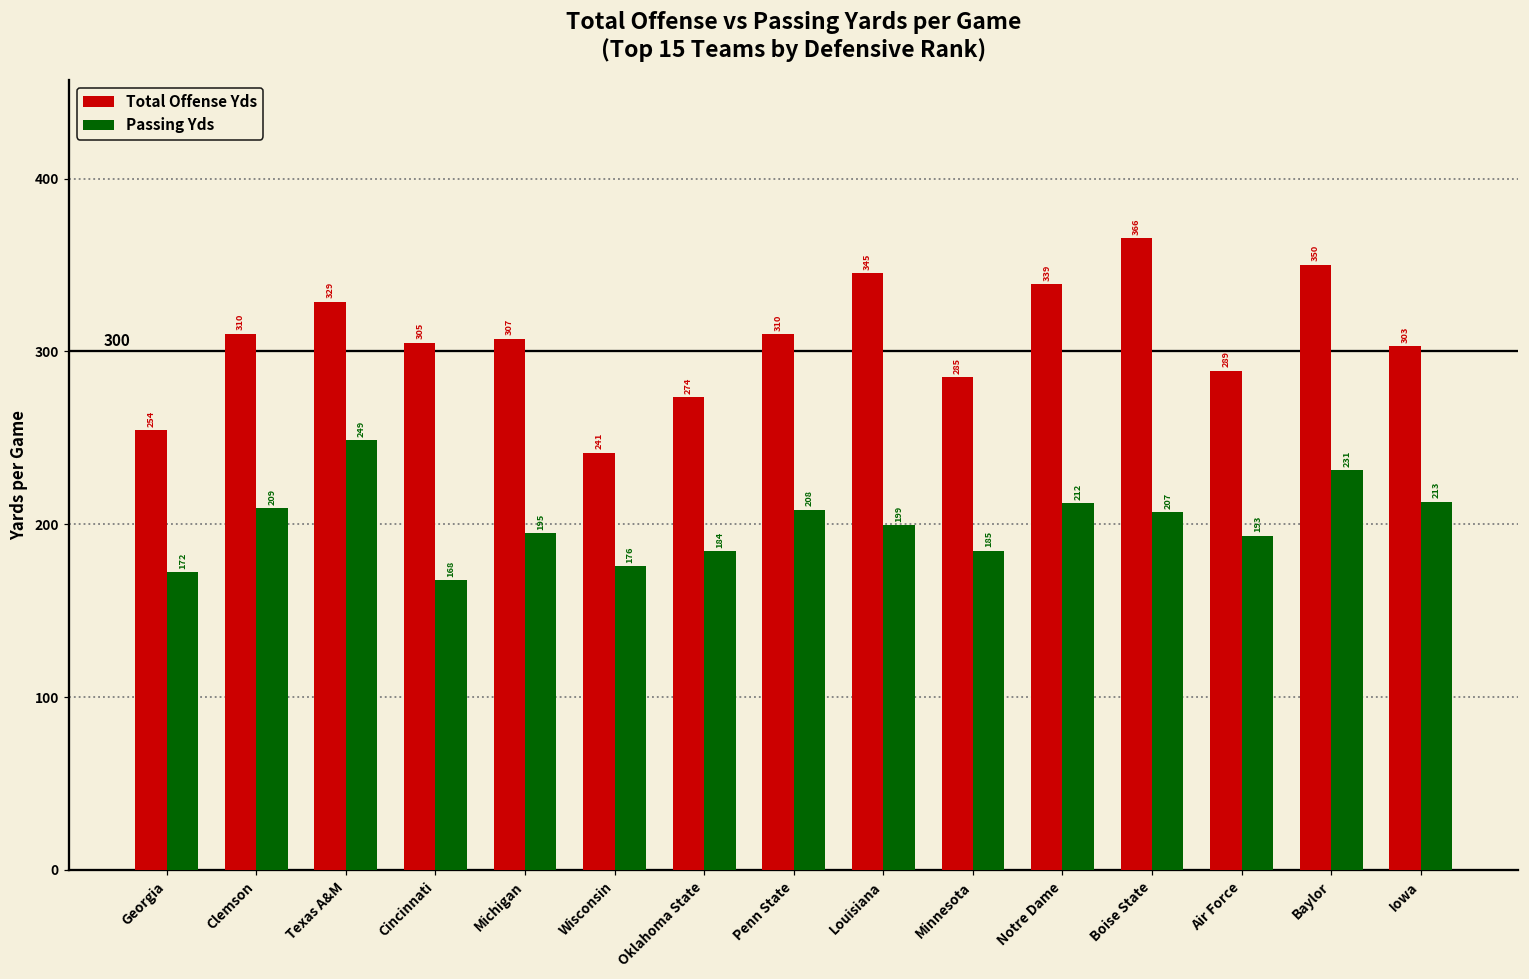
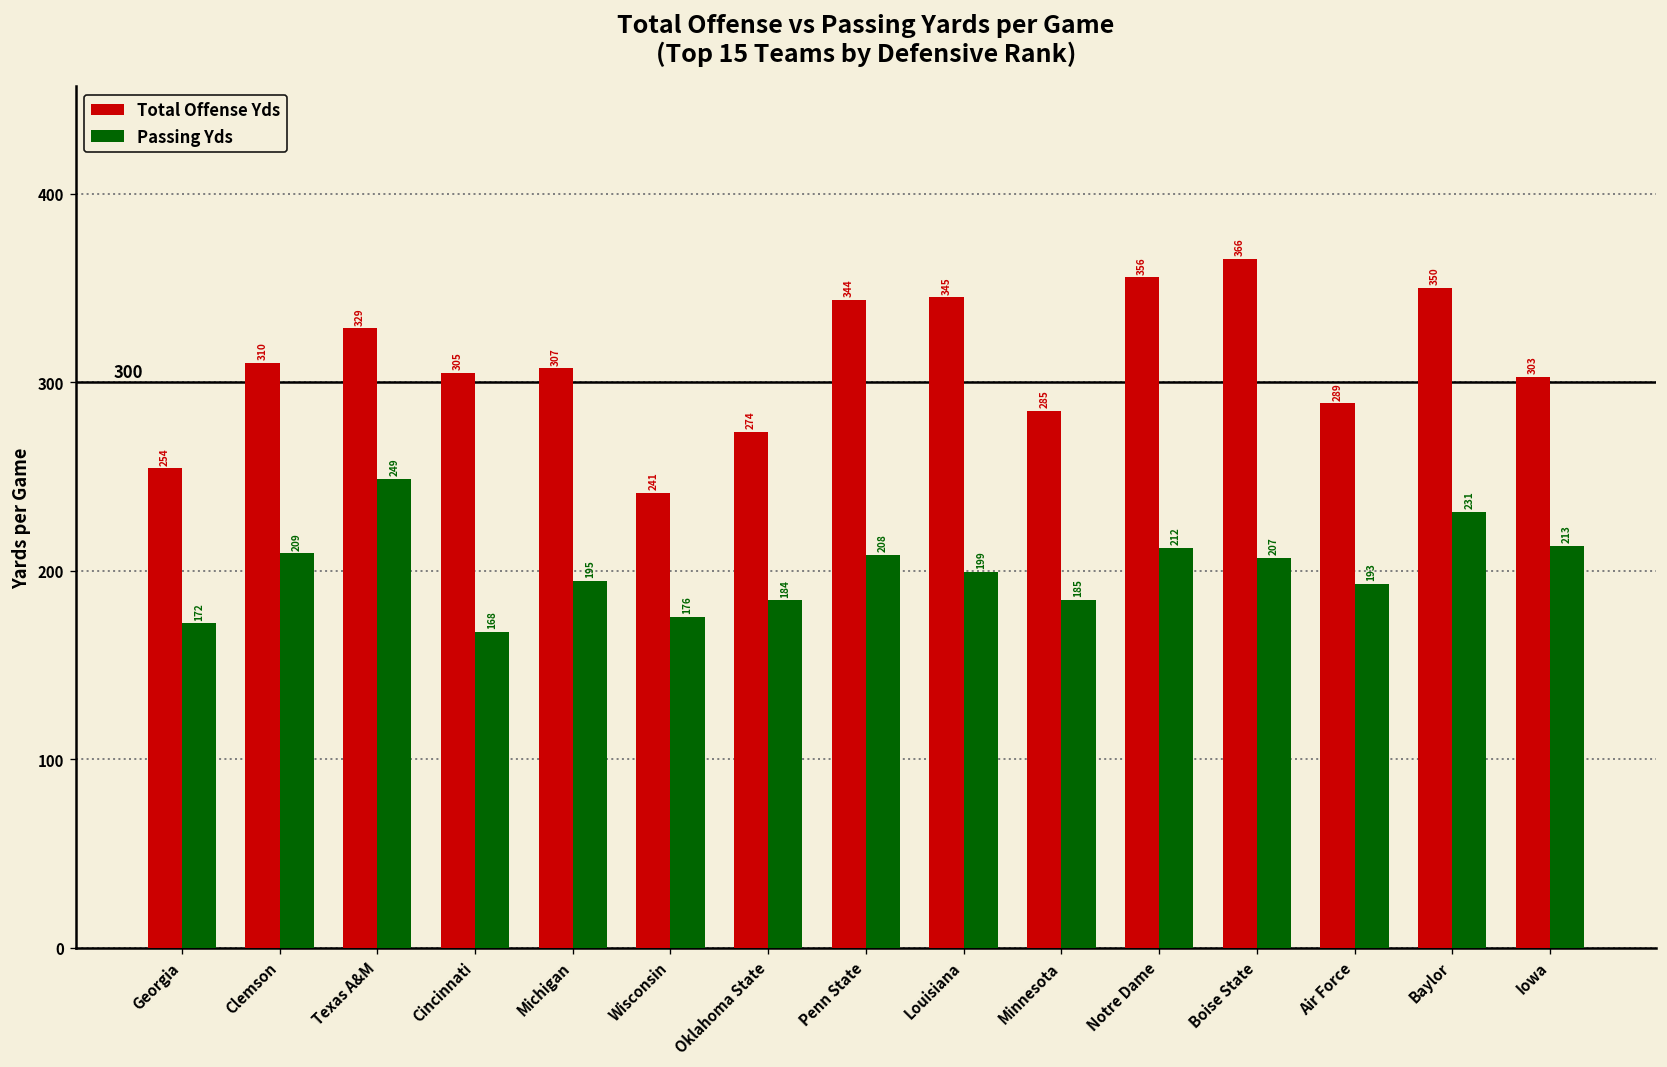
  {
    "Total Offense Yds": {
      "Georgia": 254,
      "Clemson": 310,
      "Texas A&M": 329,
      "Cincinnati": 305,
      "Michigan": 307,
      "Wisconsin": 241,
      "Oklahoma State": 274,
-     "Penn State": 310,
+     "Penn State": 344,
      "Louisiana": 345,
      "Minnesota": 285,
-     "Notre Dame": 339,
+     "Notre Dame": 356,
      "Boise State": 366,
      "Air Force": 289,
      "Baylor": 350,
      "Iowa": 303
    },
    "Passing Yds": {
      "Georgia": 172,
      "Clemson": 209,
      "Texas A&M": 249,
      "Cincinnati": 168,
      "Michigan": 195,
      "Wisconsin": 176,
      "Oklahoma State": 184,
      "Penn State": 208,
      "Louisiana": 199,
      "Minnesota": 185,
      "Notre Dame": 212,
      "Boise State": 207,
      "Air Force": 193,
      "Baylor": 231,
      "Iowa": 213
    }
  }
